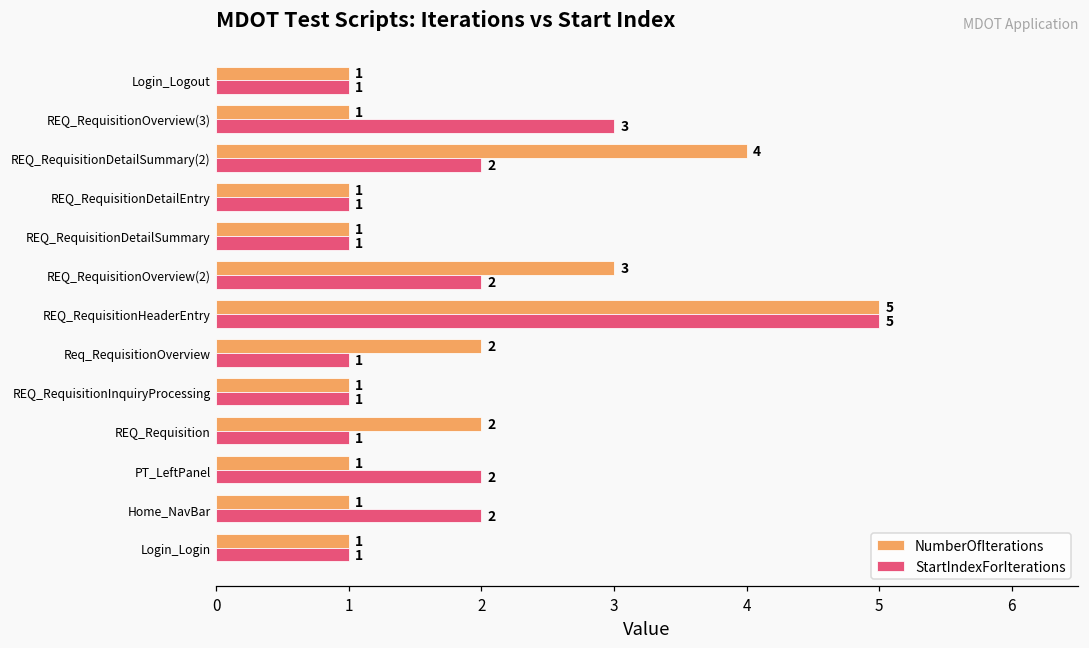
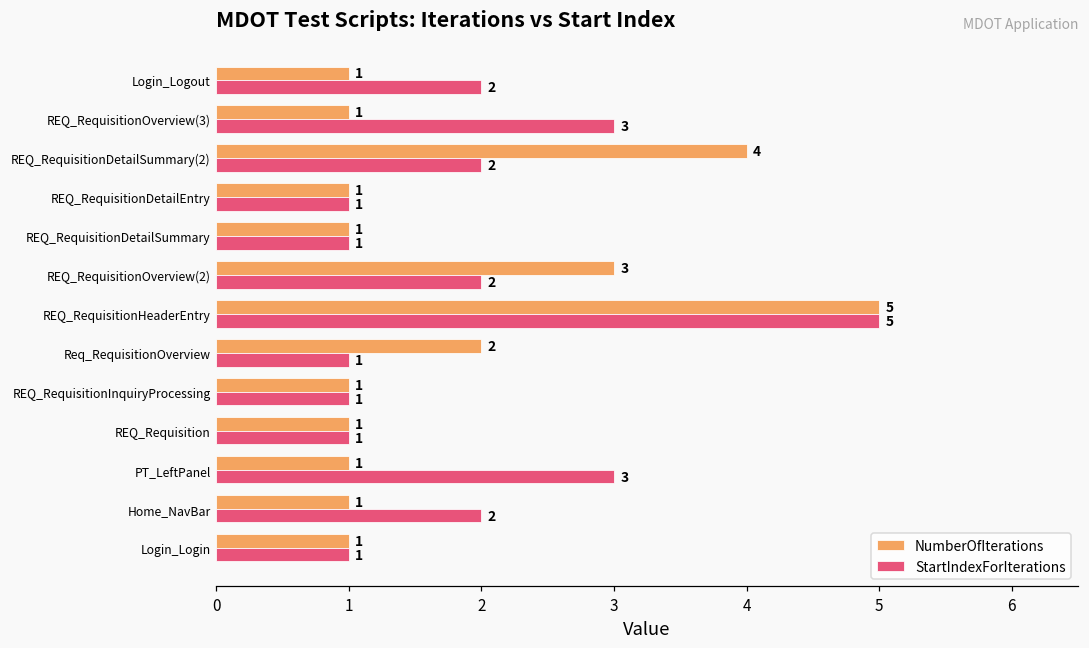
  {
    "NumberOfIterations": {
      "Login_Logout": 1,
      "REQ_RequisitionOverview(3)": 1,
      "REQ_RequisitionDetailSummary(2)": 4,
      "REQ_RequisitionDetailEntry": 1,
      "REQ_RequisitionDetailSummary": 1,
      "REQ_RequisitionOverview(2)": 3,
      "REQ_RequisitionHeaderEntry": 5,
      "Req_RequisitionOverview": 2,
      "REQ_RequisitionInquiryProcessing": 1,
-     "REQ_Requisition": 2,
+     "REQ_Requisition": 1,
      "PT_LeftPanel": 1,
      "Home_NavBar": 1,
      "Login_Login": 1
    },
    "StartIndexForIterations": {
-     "Login_Logout": 1,
+     "Login_Logout": 2,
      "REQ_RequisitionOverview(3)": 3,
      "REQ_RequisitionDetailSummary(2)": 2,
      "REQ_RequisitionDetailEntry": 1,
      "REQ_RequisitionDetailSummary": 1,
      "REQ_RequisitionOverview(2)": 2,
      "REQ_RequisitionHeaderEntry": 5,
      "Req_RequisitionOverview": 1,
      "REQ_RequisitionInquiryProcessing": 1,
      "REQ_Requisition": 1,
-     "PT_LeftPanel": 2,
+     "PT_LeftPanel": 3,
      "Home_NavBar": 2,
      "Login_Login": 1
    }
  }
